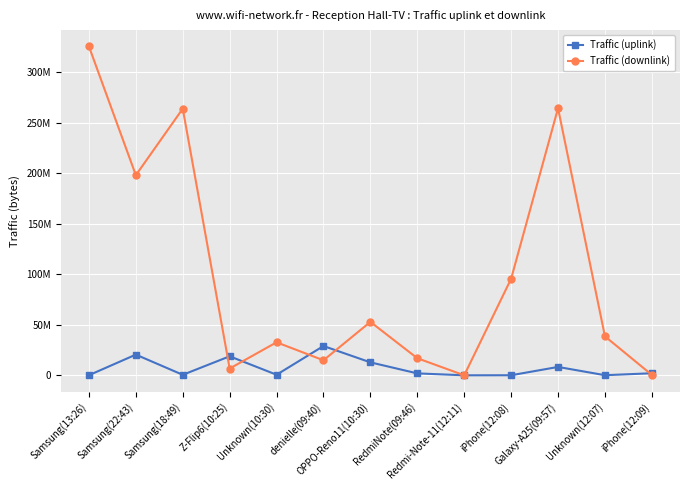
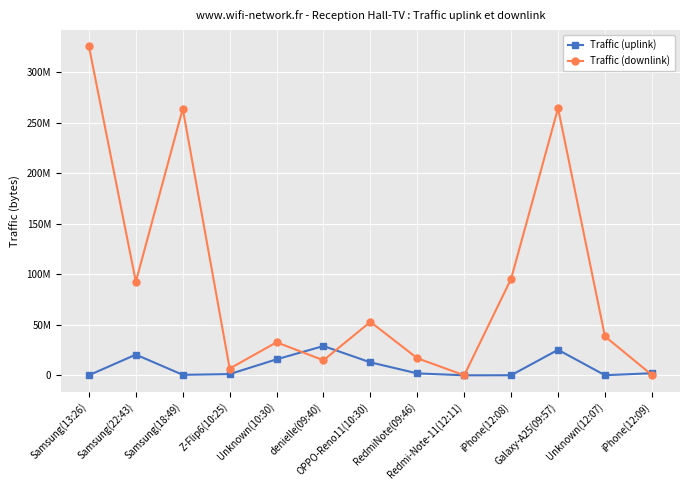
  {
    "Traffic (uplink)": {
      "Samsung(13:26)": 0,
      "Samsung(22:43)": 20000000,
      "Samsung(18:49)": 0,
-     "Z-Flip6(10:25)": 19000000,
-     "Unknown(10:30)": 1000000,
+     "Z-Flip6(10:25)": 1000000,
+     "Unknown(10:30)": 16000000,
      "denielle(09:40)": 29000000,
      "OPPO-Reno11(10:30)": 13000000,
      "RedmiNote(09:46)": 2000000,
      "iPhone(12:08)": 0,
-     "Galaxy-A25(09:57)": 8000000,
+     "Galaxy-A25(09:57)": 25000000,
      "Unknown(12:07)": 0
    },
    "Traffic (downlink)": {
      "Samsung(13:26)": 325000000,
-     "Samsung(22:43)": 198000000,
+     "Samsung(22:43)": 93000000,
      "Samsung(18:49)": 264000000,
      "Z-Flip6(10:25)": 7000000,
      "Unknown(10:30)": 33000000,
      "denielle(09:40)": 15000000,
      "OPPO-Reno11(10:30)": 53000000,
      "RedmiNote(09:46)": 17000000,
      "iPhone(12:08)": 96000000,
      "Galaxy-A25(09:57)": 264000000,
      "Unknown(12:07)": 39000000
    }
  }
